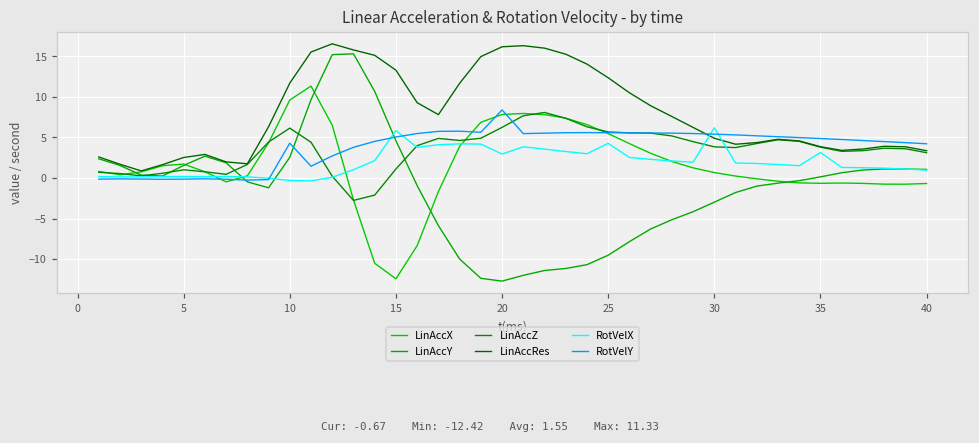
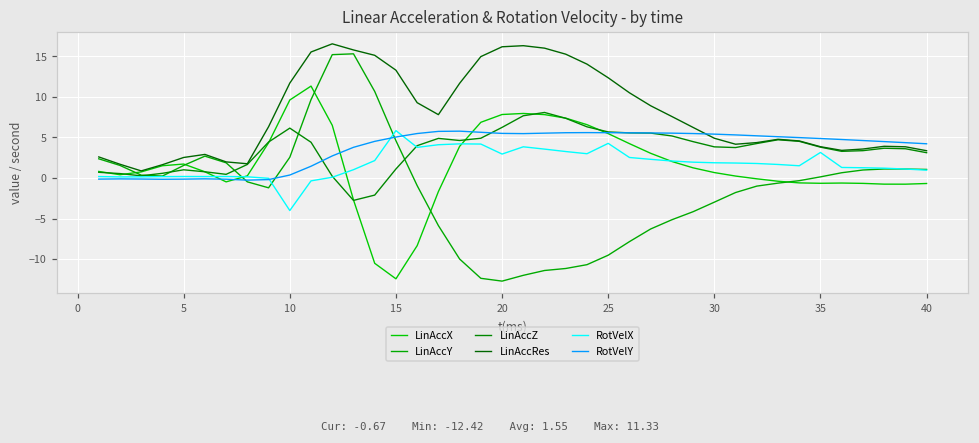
  {
    "RotVelX": {
-     "10": 0,
+     "10": -4,
      "15": 6,
      "20": 3,
      "25": 4,
-     "30": 6,
+     "30": 2,
      "35": 3
    },
    "RotVelY": {
-     "10": 4,
+     "10": 0,
      "15": 5,
-     "20": 8,
+     "20": 6,
      "30": 5,
      "35": 5,
      "40": 4
    }
  }
